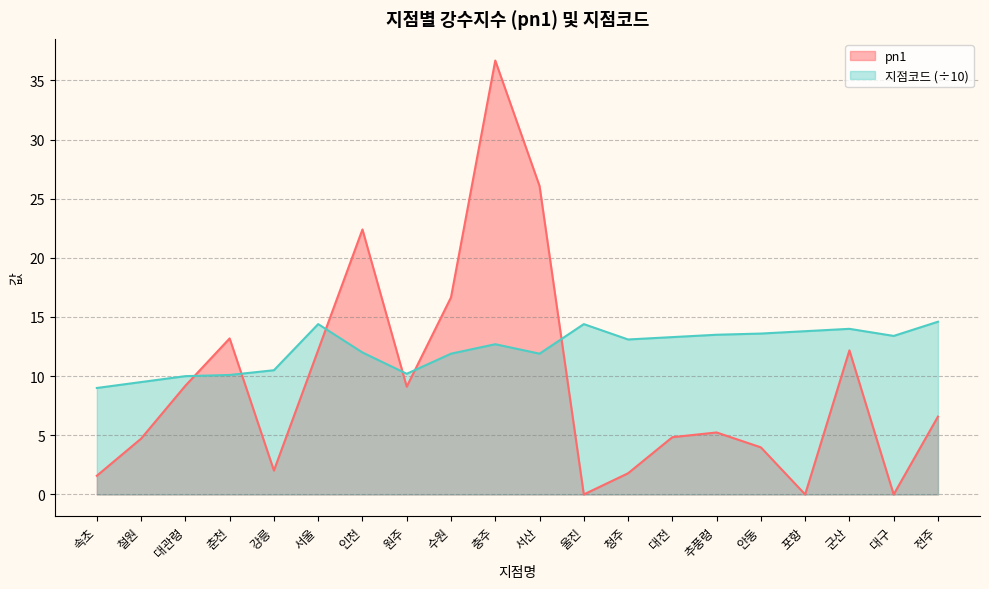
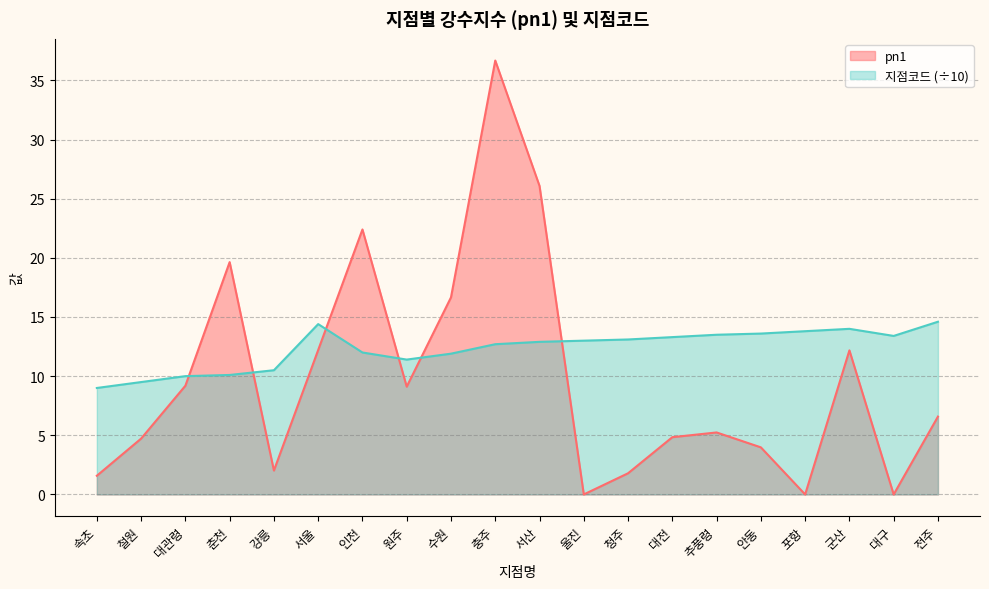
  {
    "pn1": {
      "속초": 1.6,
      "철원": 4.7,
      "대관령": 9.2,
-     "춘천": 13.2,
+     "춘천": 19.6,
      "강릉": 2.0,
      "서울": 12.2,
      "인천": 22.4,
      "원주": 9.1,
      "수원": 16.7,
      "충주": 36.7,
      "서산": 26.1,
      "울진": 0.0,
      "청주": 1.8,
      "대전": 4.8,
      "추풍령": 5.2,
      "안동": 4.0,
      "포항": 0.0,
      "군산": 12.2,
      "대구": 0.0,
      "전주": 6.6
    },
    "지점코드 (÷10)": {
      "속초": 9.0,
      "철원": 9.5,
      "대관령": 10.0,
      "춘천": 10.1,
      "강릉": 10.5,
      "서울": 14.4,
      "인천": 12.0,
-     "원주": 10.2,
+     "원주": 11.4,
      "수원": 11.9,
      "충주": 12.7,
-     "서산": 11.9,
-     "울진": 14.4,
+     "서산": 12.9,
+     "울진": 13.0,
      "청주": 13.1,
      "대전": 13.3,
      "추풍령": 13.5,
      "안동": 13.6,
      "포항": 13.8,
      "군산": 14.0,
      "대구": 13.4,
      "전주": 14.6
    }
  }
